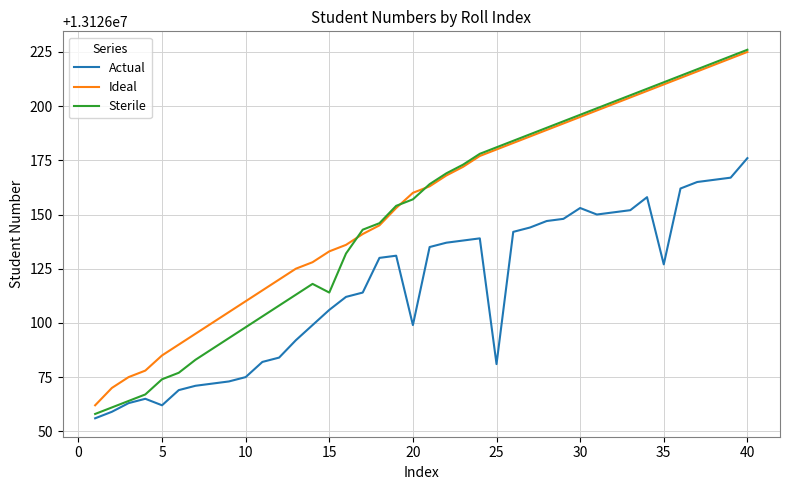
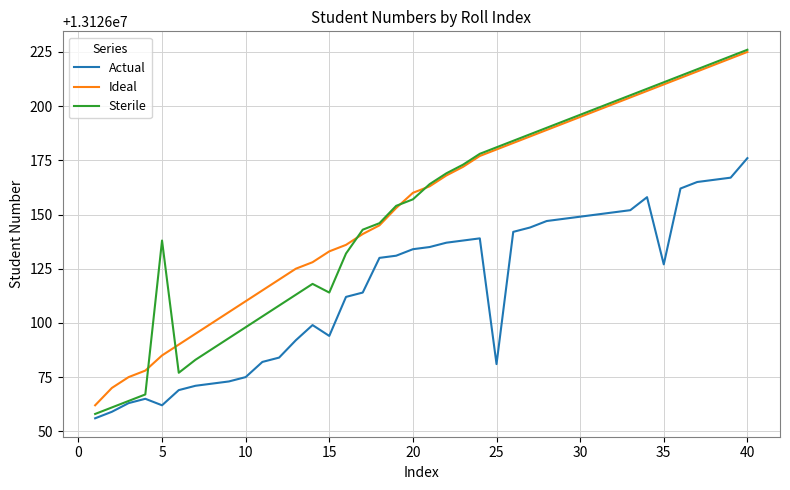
  {
    "Actual": {
      "5": 13126062,
      "10": 13126075,
-     "15": 13126106,
-     "20": 13126099,
+     "15": 13126094,
+     "20": 13126134,
      "25": 13126081,
-     "30": 13126153,
+     "30": 13126149,
      "35": 13126127,
      "40": 13126176
    },
    "Ideal": {
      "5": 13126085,
      "10": 13126110,
      "15": 13126133,
      "20": 13126160
    },
    "Sterile": {
-     "5": 13126074,
+     "5": 13126138,
      "10": 13126098,
      "15": 13126114,
      "20": 13126157
    }
  }
